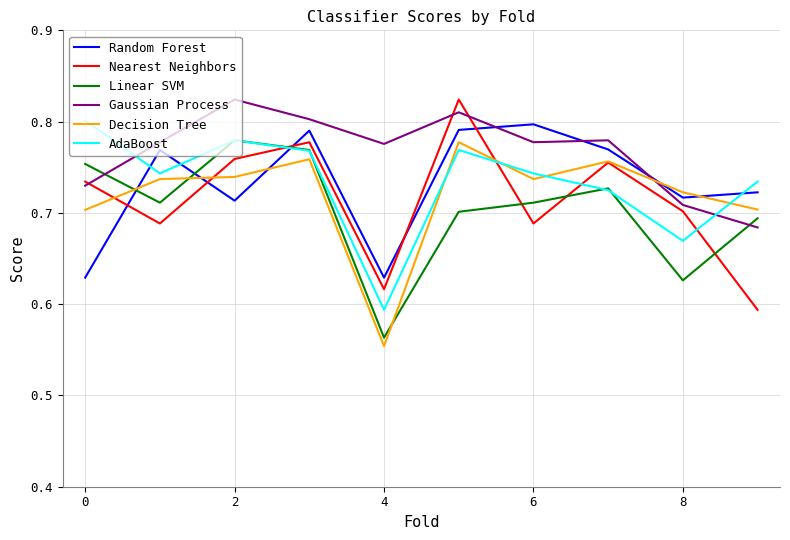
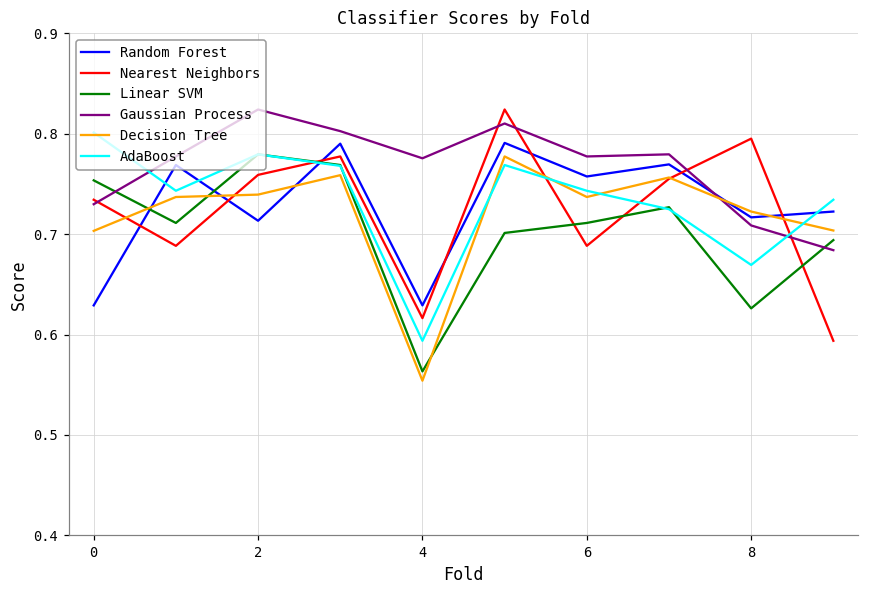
  {
    "Random Forest": {
      "0": 0.63,
      "2": 0.71,
      "4": 0.63,
-     "6": 0.80,
+     "6": 0.76,
      "8": 0.72
    },
    "Nearest Neighbors": {
      "0": 0.73,
      "2": 0.76,
      "4": 0.62,
      "6": 0.69,
-     "8": 0.70
+     "8": 0.80
    },
    "Linear SVM": {
      "0": 0.75,
      "4": 0.56,
      "6": 0.71,
      "8": 0.63
    },
    "Gaussian Process": {
      "0": 0.73,
      "4": 0.78,
      "6": 0.78,
      "8": 0.71
    },
    "Decision Tree": {
      "0": 0.70,
      "2": 0.74,
      "4": 0.55,
      "6": 0.74,
      "8": 0.72
    },
    "AdaBoost": {
      "4": 0.59,
      "6": 0.74,
      "8": 0.67
    }
  }
